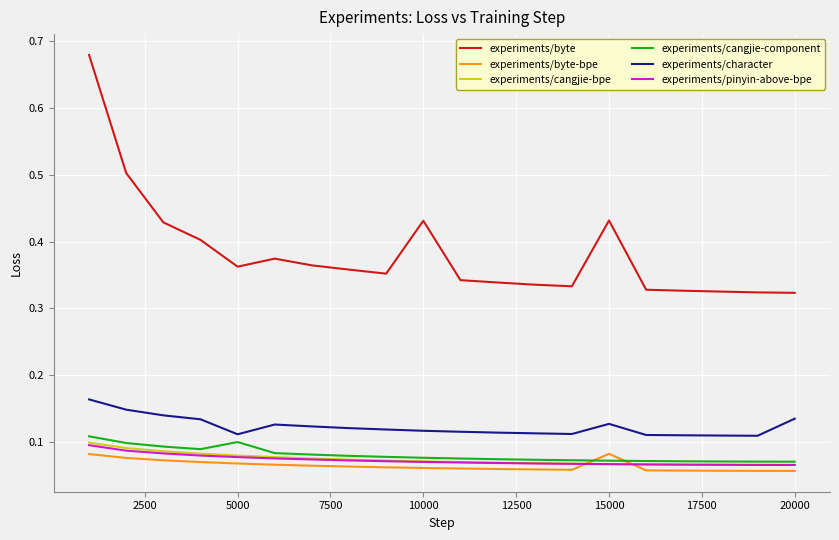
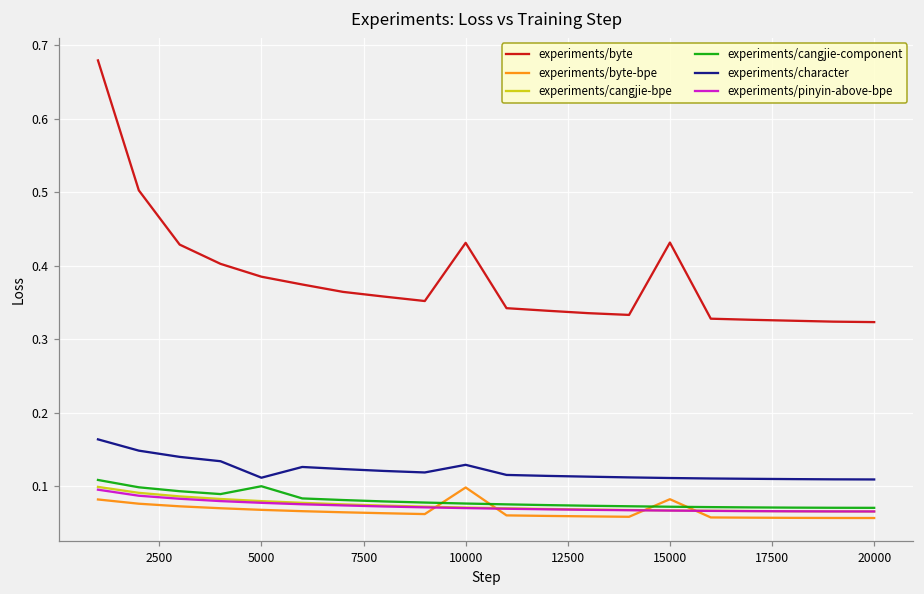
  {
    "experiments/byte": {
-     "5000": 0.36,
+     "5000": 0.39,
      "10000": 0.43,
      "15000": 0.43,
      "20000": 0.32
    },
    "experiments/byte-bpe": {
      "5000": 0.07,
-     "10000": 0.06,
+     "10000": 0.10,
      "15000": 0.08,
      "20000": 0.06
    },
    "experiments/cangjie-component": {
      "5000": 0.10,
      "10000": 0.08,
      "15000": 0.07,
      "20000": 0.07
    },
    "experiments/character": {
      "5000": 0.11,
-     "10000": 0.12,
-     "15000": 0.13,
-     "20000": 0.13
+     "10000": 0.13,
+     "15000": 0.11,
+     "20000": 0.11
    }
  }
